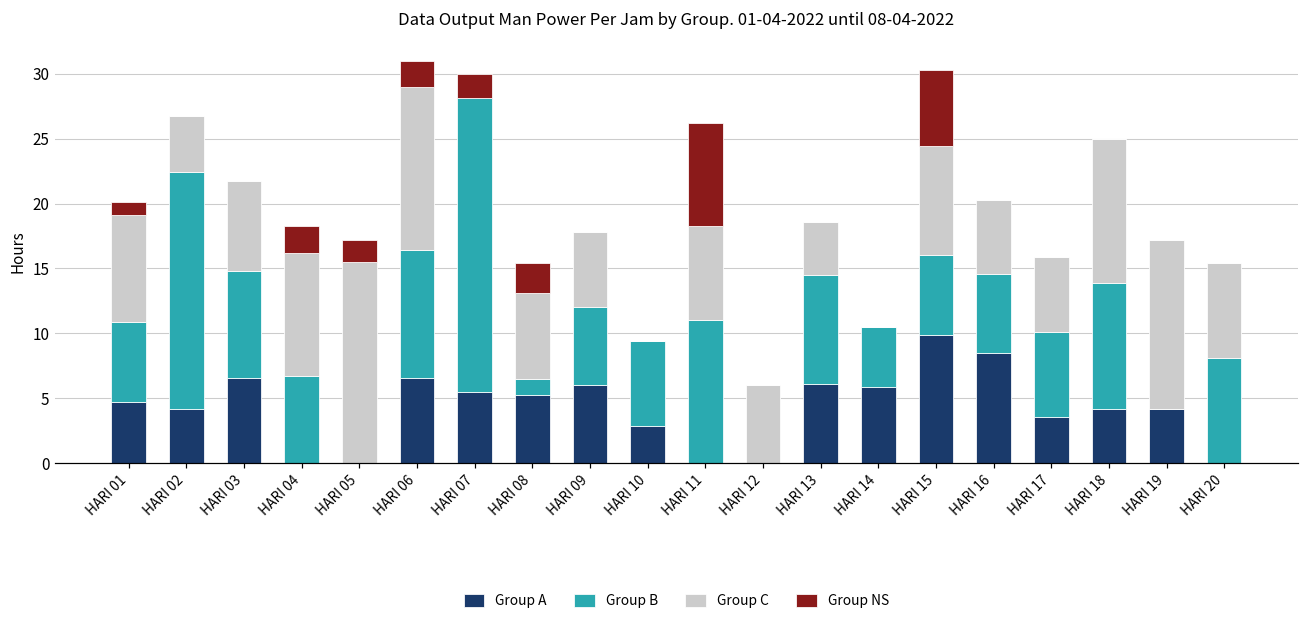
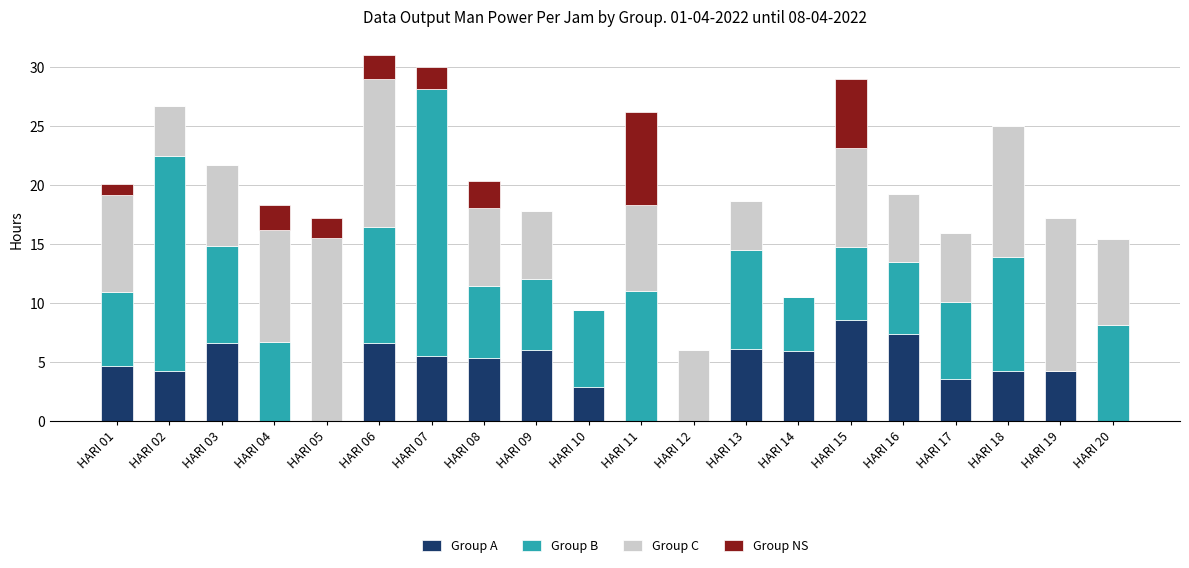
  {
    "Group A": {
      "HARI 01": 4.7,
      "HARI 02": 4.2,
      "HARI 03": 6.6,
      "HARI 04": 0.0,
      "HARI 05": 0.0,
      "HARI 06": 6.6,
      "HARI 07": 5.5,
      "HARI 08": 5.3,
      "HARI 09": 6.0,
      "HARI 10": 2.9,
      "HARI 11": 0.0,
      "HARI 12": 0.0,
      "HARI 13": 6.1,
      "HARI 14": 5.9,
-     "HARI 15": 9.9,
-     "HARI 16": 8.5,
+     "HARI 15": 8.6,
+     "HARI 16": 7.4,
      "HARI 17": 3.6,
      "HARI 18": 4.2,
      "HARI 19": 4.2,
      "HARI 20": 0.0
    },
    "Group B": {
      "HARI 01": 6.2,
      "HARI 02": 18.2,
      "HARI 03": 8.2,
      "HARI 04": 6.7,
      "HARI 05": 0.0,
      "HARI 06": 9.8,
      "HARI 07": 22.6,
-     "HARI 08": 1.2,
+     "HARI 08": 6.1,
      "HARI 09": 6.0,
      "HARI 10": 6.5,
      "HARI 11": 11.0,
      "HARI 12": 0.0,
      "HARI 13": 8.4,
      "HARI 14": 4.6,
      "HARI 15": 6.1,
      "HARI 16": 6.1,
      "HARI 17": 6.5,
      "HARI 18": 9.7,
      "HARI 19": 0.0,
      "HARI 20": 8.1
    },
    "Group C": {
      "HARI 01": 8.2,
      "HARI 02": 4.3,
      "HARI 03": 6.9,
      "HARI 04": 9.5,
      "HARI 05": 15.5,
      "HARI 06": 12.6,
      "HARI 07": 0.0,
      "HARI 08": 6.6,
      "HARI 09": 5.8,
      "HARI 10": 0.0,
      "HARI 11": 7.3,
      "HARI 12": 6.0,
      "HARI 13": 4.1,
      "HARI 14": 0.0,
      "HARI 15": 8.4,
      "HARI 16": 5.7,
      "HARI 17": 5.8,
      "HARI 18": 11.1,
      "HARI 19": 13.0,
      "HARI 20": 7.3
    },
    "Group NS": {
      "HARI 01": 1.0,
      "HARI 02": 0.0,
      "HARI 03": 0.0,
      "HARI 04": 2.1,
      "HARI 05": 1.7,
      "HARI 06": 2.0,
      "HARI 07": 1.9,
      "HARI 08": 2.3,
      "HARI 09": 0.0,
      "HARI 10": 0.0,
      "HARI 11": 7.9,
      "HARI 12": 0.0,
      "HARI 13": 0.0,
      "HARI 14": 0.0,
      "HARI 15": 5.9,
      "HARI 16": 0.0,
      "HARI 17": 0.0,
      "HARI 18": 0.0,
      "HARI 19": 0.0,
      "HARI 20": 0.0
    }
  }
